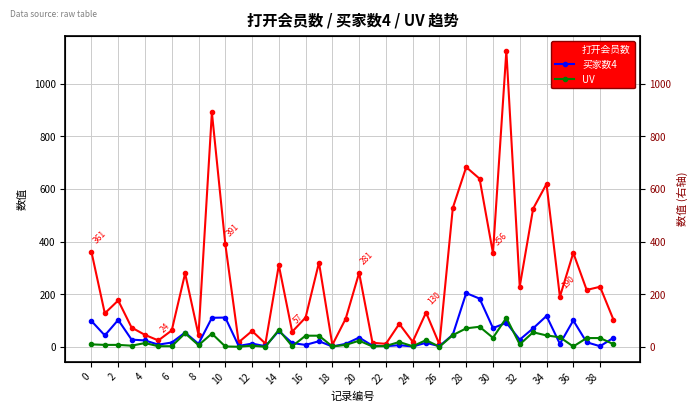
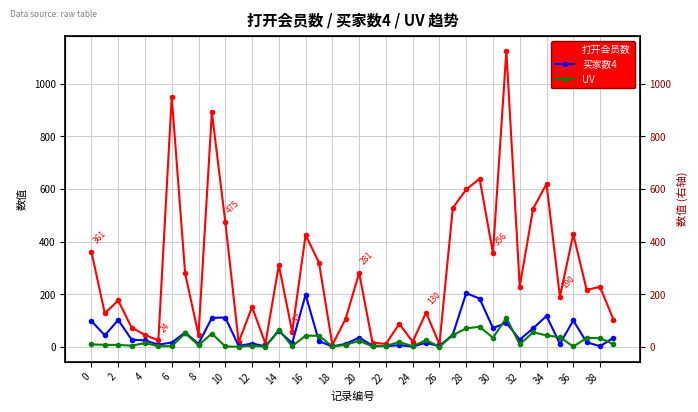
  {
    "打开会员数": {
      "0": 361,
-     "6": 60,
-     "10": 391,
-     "12": 60,
-     "16": 110,
+     "6": 950,
+     "10": 475,
+     "12": 150,
+     "16": 430,
      "20": 281,
-     "28": 680,
+     "28": 600,
      "30": 356,
-     "36": 360
+     "36": 430
    },
    "买家数4": {
      "0": 100,
      "2": 100,
      "6": 20,
      "10": 110,
-     "16": 10,
+     "16": 200,
      "20": 40,
      "28": 200,
      "30": 70,
      "32": 30,
      "34": 120,
      "36": 100,
      "38": 0
    },
    "UV": {
      "0": 10,
      "2": 10,
      "4": 10,
      "6": 0,
      "10": 0,
      "16": 40,
      "20": 20,
      "28": 70,
      "30": 30,
      "32": 10,
      "34": 40,
      "36": 0,
      "38": 30
    }
  }
